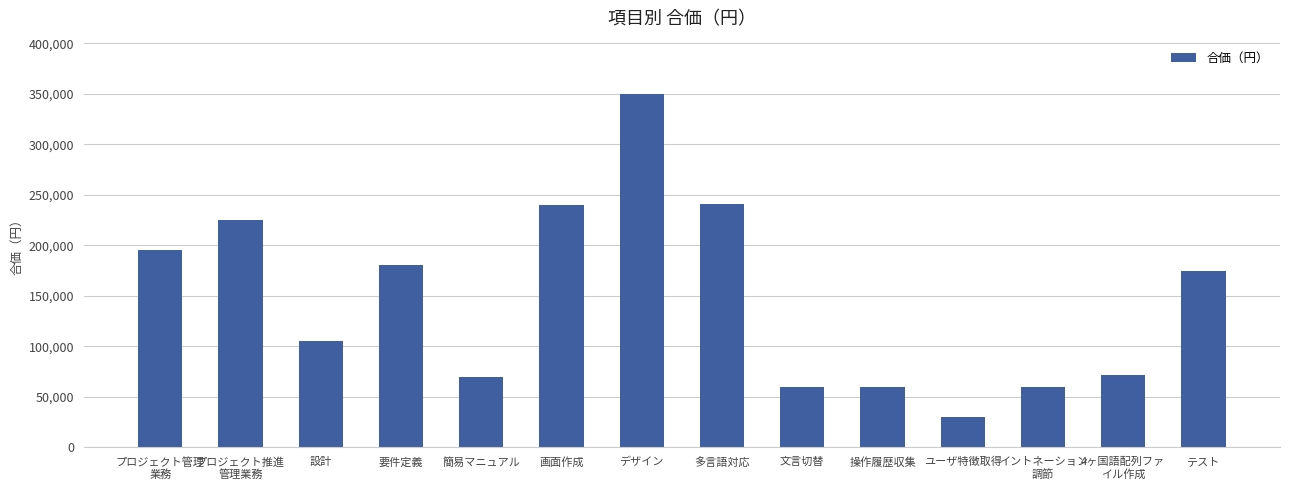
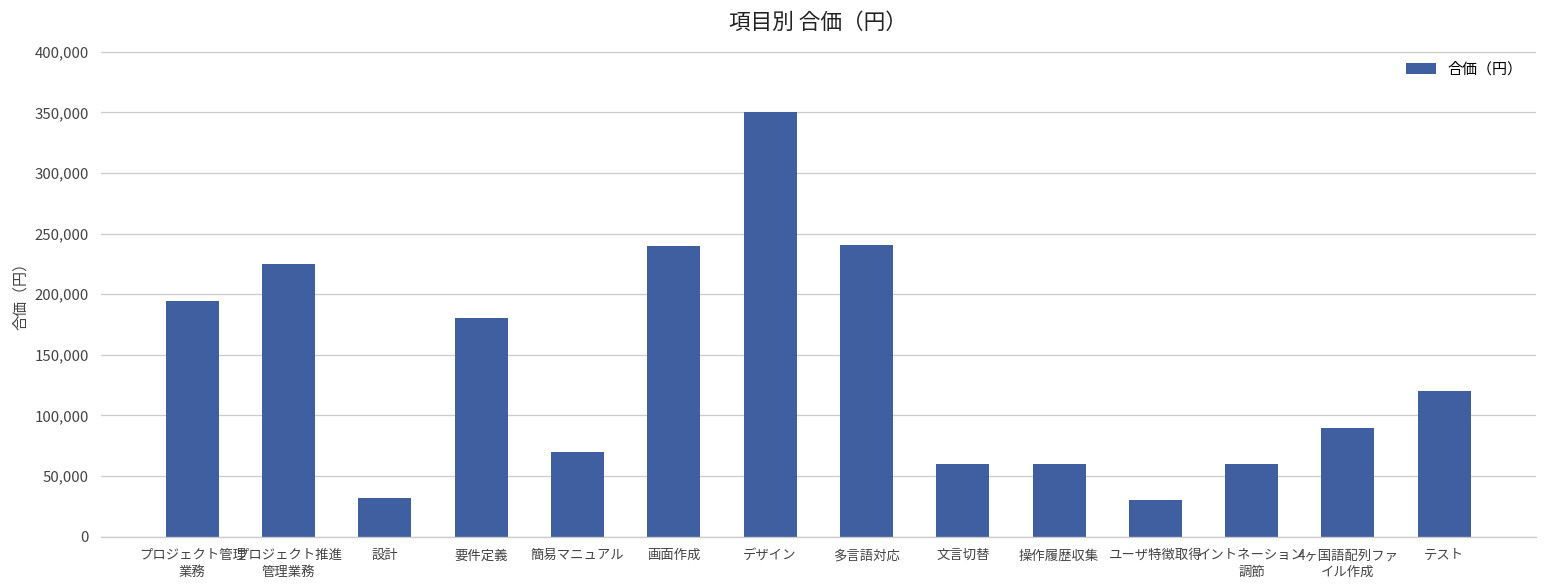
  {
    "プロジェクト管理 業務": "195,000",
    "プロジェクト推進 管理業務": "225,000",
-   "設計": "105,000",
+   "設計": "32,000",
    "要件定義": "180,000",
    "簡易マニュアル": "70,000",
    "画面作成": "240,000",
    "デザイン": "350,000",
    "多言語対応": "241,000",
    "文言切替": "60,000",
    "操作履歴収集": "60,000",
    "ユーザ特徴取得": "30,000",
    "イントネーション 調節": "60,000",
-   "4ヶ国語配列ファ イル作成": "72,000",
-   "テスト": "174,000"
+   "4ヶ国語配列ファ イル作成": "90,000",
+   "テスト": "120,000"
  }
